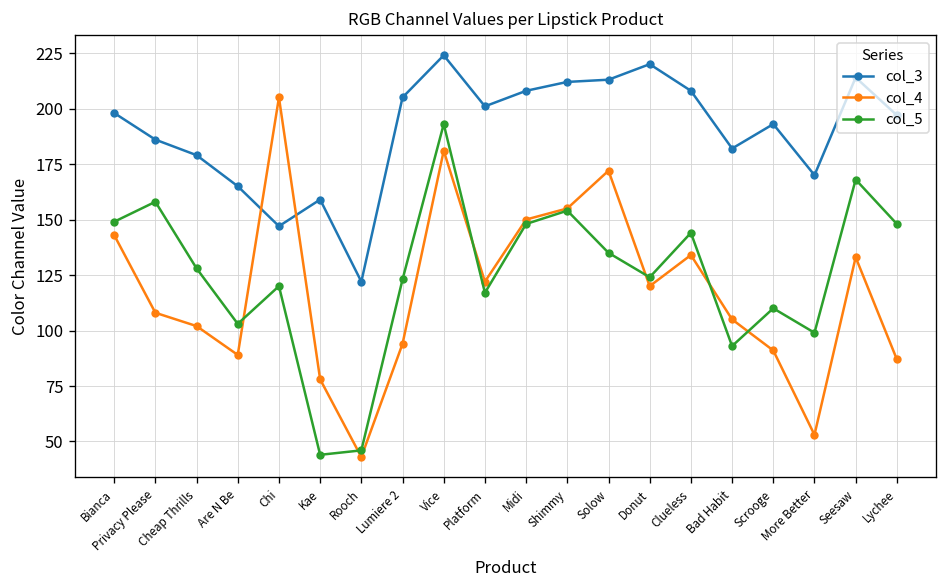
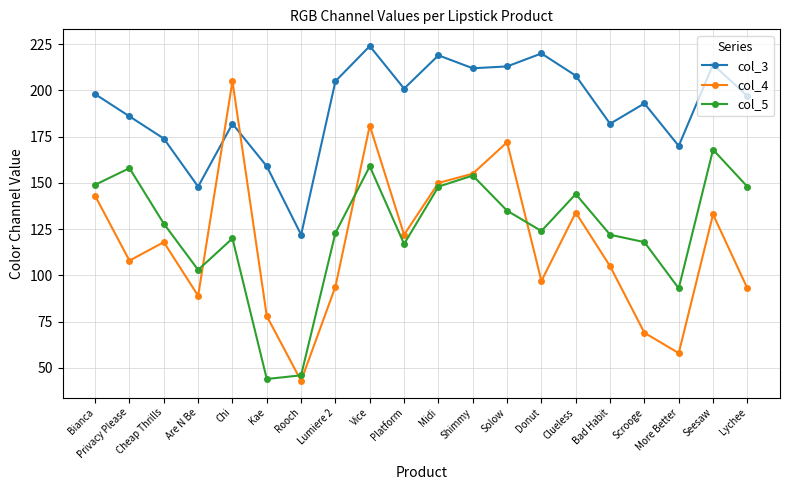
  {
    "col_3": {
      "Bianca": 198,
      "Privacy Please": 186,
-     "Cheap Thrills": 179,
-     "Are N Be": 165,
-     "Chi": 147,
+     "Cheap Thrills": 174,
+     "Are N Be": 148,
+     "Chi": 182,
      "Kae": 159,
      "Rooch": 122,
      "Lumiere 2": 205,
      "Vice": 224,
      "Platform": 201,
-     "Midi": 208,
+     "Midi": 219,
      "Shimmy": 212,
      "Solow": 213,
      "Donut": 220,
      "Clueless": 208,
      "Bad Habit": 182,
      "Scrooge": 193,
      "More Better": 170
    },
    "col_4": {
      "Bianca": 143,
      "Privacy Please": 108,
-     "Cheap Thrills": 102,
+     "Cheap Thrills": 118,
      "Are N Be": 89,
      "Chi": 205,
      "Kae": 78,
      "Rooch": 43,
      "Lumiere 2": 94,
      "Vice": 181,
      "Platform": 122,
      "Midi": 150,
      "Solow": 172,
-     "Donut": 120,
+     "Donut": 97,
      "Clueless": 134,
      "Bad Habit": 105,
-     "Scrooge": 91,
-     "More Better": 53,
+     "Scrooge": 69,
+     "More Better": 58,
      "Seesaw": 133,
-     "Lychee": 87
+     "Lychee": 93
    },
    "col_5": {
      "Bianca": 149,
      "Privacy Please": 158,
      "Cheap Thrills": 128,
      "Are N Be": 103,
      "Chi": 120,
      "Kae": 44,
      "Rooch": 46,
      "Lumiere 2": 123,
-     "Vice": 193,
+     "Vice": 159,
      "Platform": 117,
      "Midi": 148,
      "Solow": 135,
      "Donut": 124,
      "Clueless": 144,
-     "Bad Habit": 93,
-     "Scrooge": 110,
-     "More Better": 99,
+     "Bad Habit": 122,
+     "Scrooge": 118,
+     "More Better": 93,
      "Seesaw": 168,
      "Lychee": 148
    }
  }
